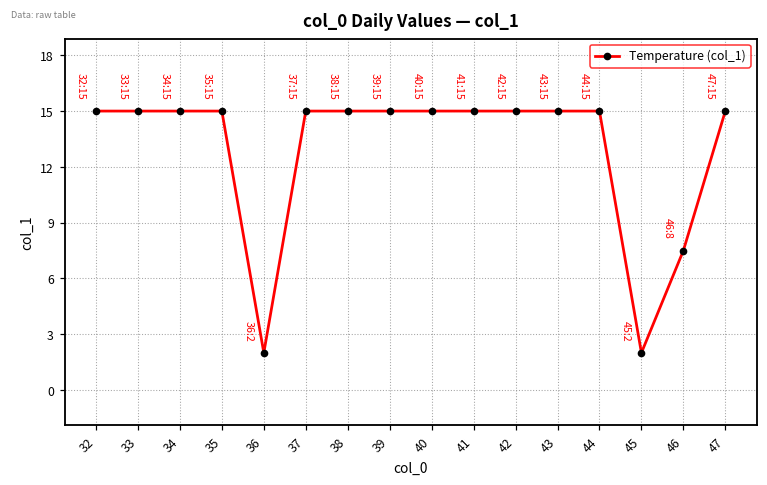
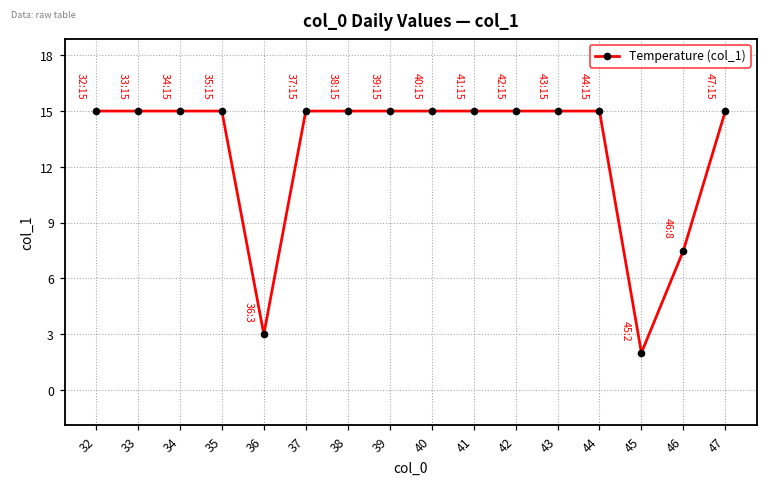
  {
    "32": 15,
    "33": 15,
    "34": 15,
    "35": 15,
-   "36": 2,
+   "36": 3,
    "37": 15,
    "38": 15,
    "39": 15,
    "40": 15,
    "41": 15,
    "42": 15,
    "43": 15,
    "44": 15,
    "45": 2,
    "46": 8,
    "47": 15
  }
